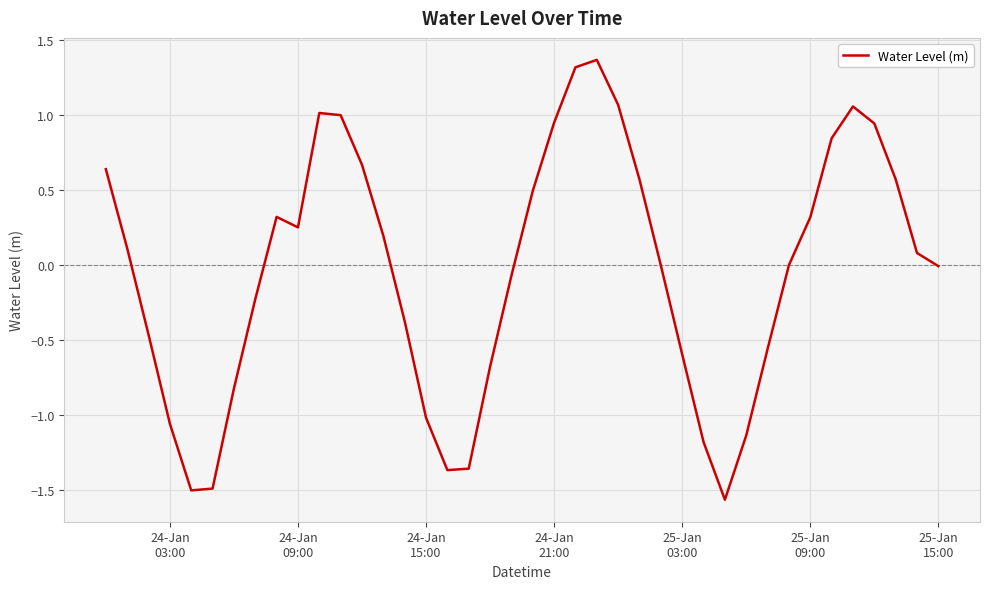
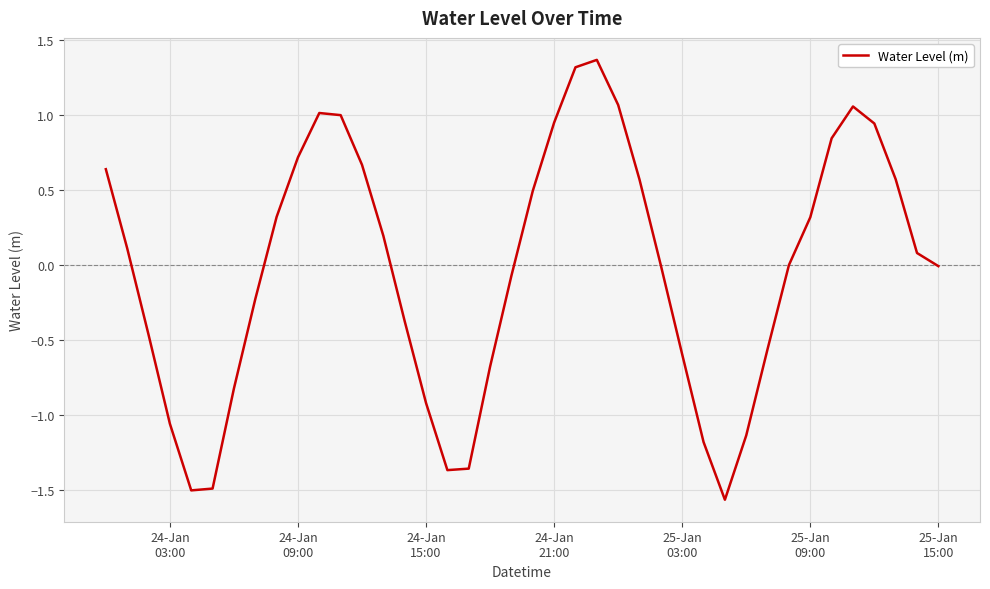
  {
    "24-Jan 03:00": -1.06,
-   "24-Jan 09:00": 0.25,
-   "24-Jan 15:00": -1.02,
+   "24-Jan 09:00": 0.72,
+   "24-Jan 15:00": -0.92,
    "24-Jan 21:00": 0.95,
    "25-Jan 03:00": -0.60,
    "25-Jan 09:00": 0.32,
    "25-Jan 15:00": -0.01
  }
